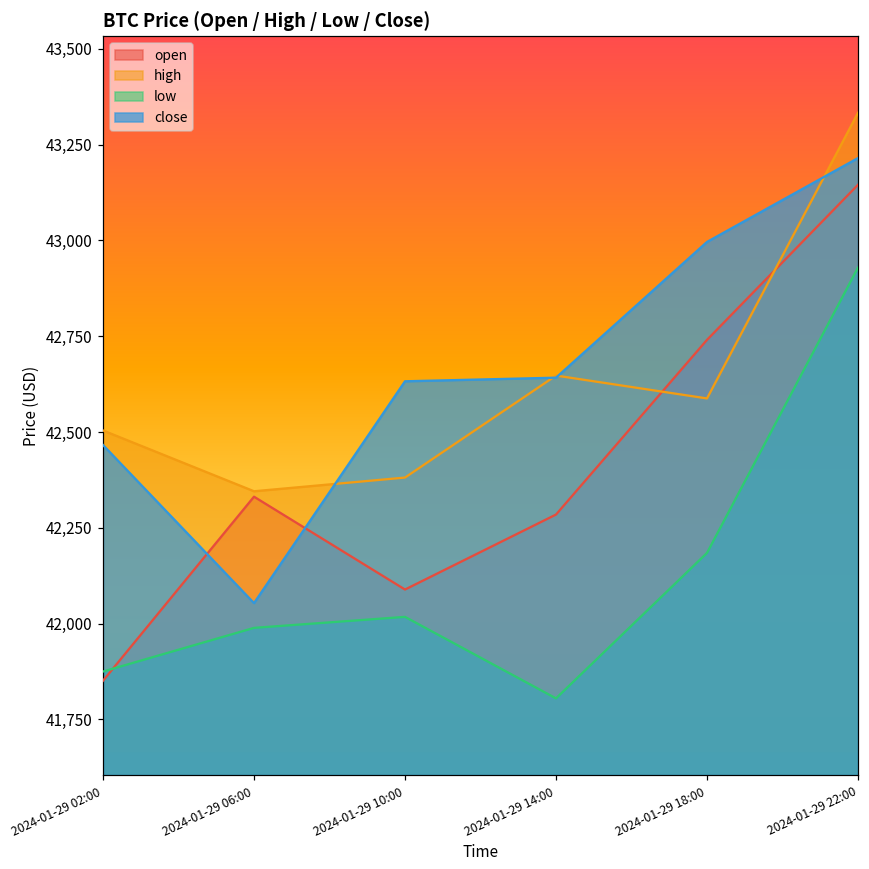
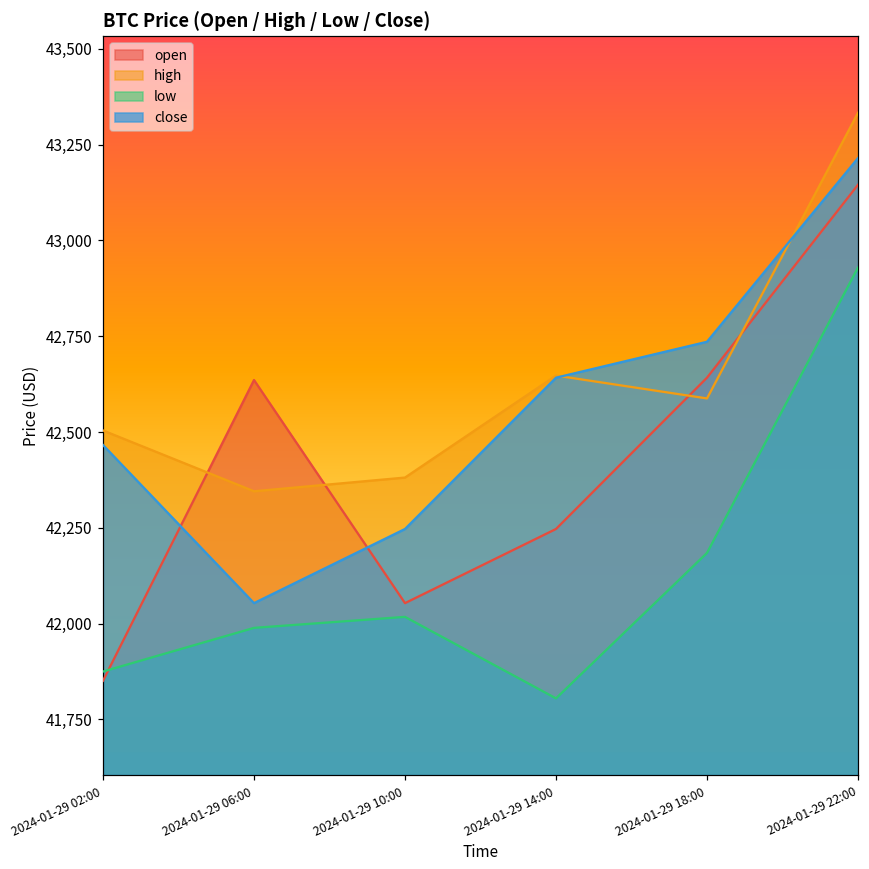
  {
    "open": {
      "2024-01-29 02:00": "41,850",
-     "2024-01-29 06:00": "42,330",
-     "2024-01-29 10:00": "42,090",
-     "2024-01-29 14:00": "42,280",
-     "2024-01-29 18:00": "42,740",
+     "2024-01-29 06:00": "42,640",
+     "2024-01-29 10:00": "42,050",
+     "2024-01-29 14:00": "42,250",
+     "2024-01-29 18:00": "42,640",
      "2024-01-29 22:00": "43,150"
    },
    "high": {
      "2024-01-29 02:00": "42,500",
      "2024-01-29 06:00": "42,350",
      "2024-01-29 10:00": "42,380",
      "2024-01-29 18:00": "42,590",
      "2024-01-29 22:00": "43,330"
    },
    "low": {
      "2024-01-29 02:00": "41,870",
      "2024-01-29 06:00": "41,990",
      "2024-01-29 10:00": "42,020",
      "2024-01-29 14:00": "41,800",
      "2024-01-29 18:00": "42,180",
      "2024-01-29 22:00": "42,930"
    },
    "close": {
      "2024-01-29 02:00": "42,470",
      "2024-01-29 06:00": "42,050",
-     "2024-01-29 10:00": "42,630",
-     "2024-01-29 18:00": "43,000",
+     "2024-01-29 10:00": "42,250",
+     "2024-01-29 18:00": "42,740",
      "2024-01-29 22:00": "43,210"
    }
  }
